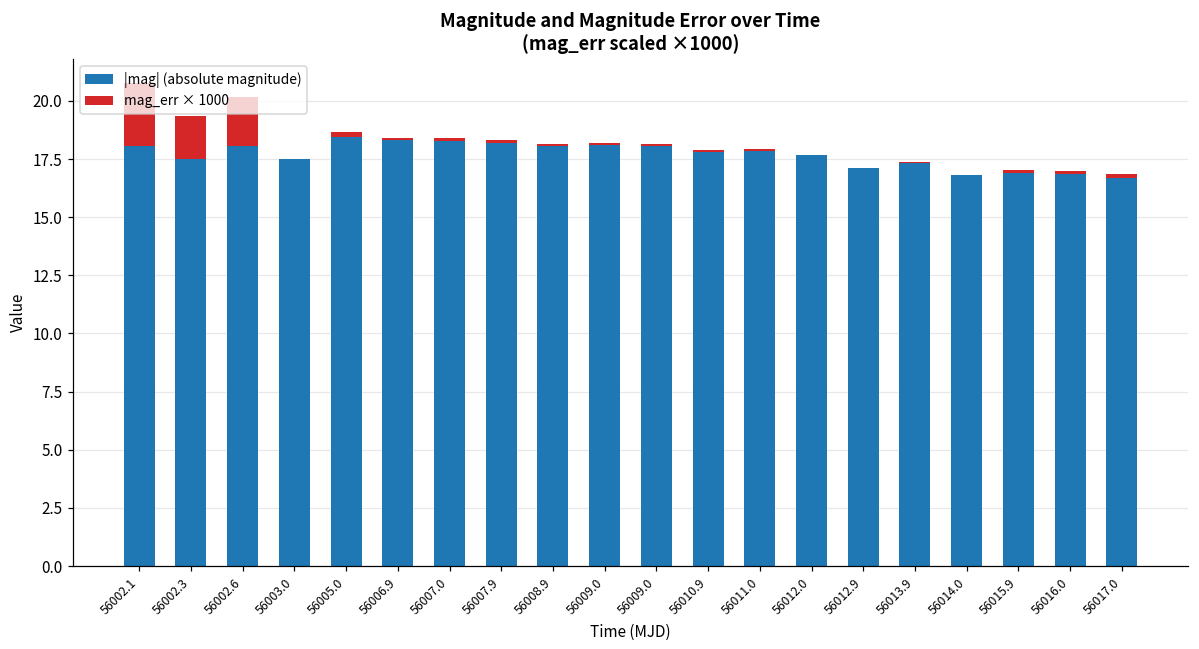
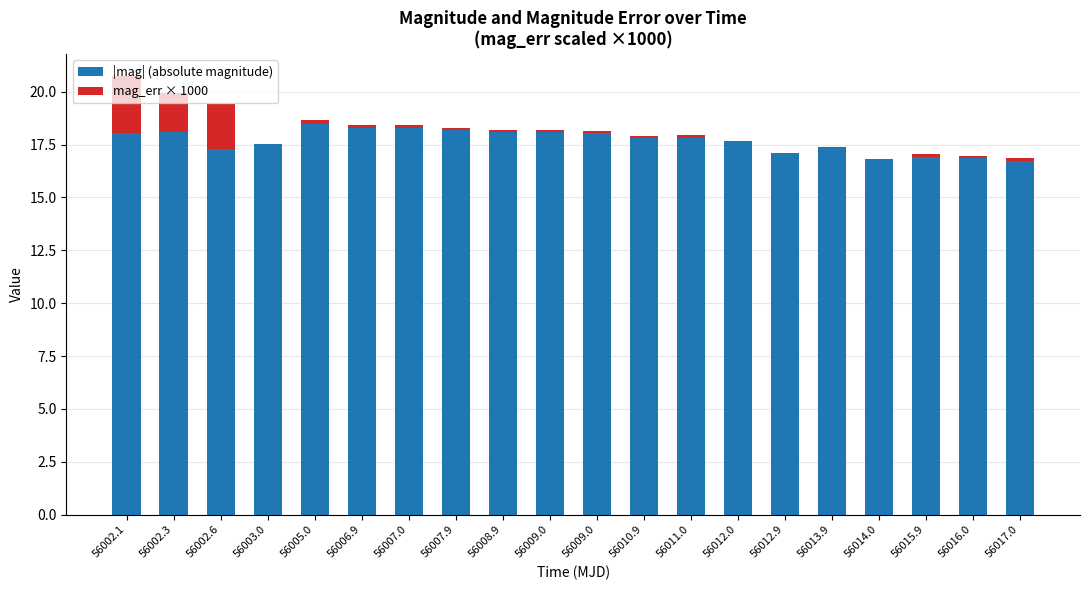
  {
    "|mag| (absolute magnitude)": {
      "56002.1": 18.1,
-     "56002.3": 17.5,
-     "56002.6": 18.1,
+     "56002.3": 18.1,
+     "56002.6": 17.3,
      "56003.0": 17.5,
      "56005.0": 18.5,
      "56006.9": 18.3,
      "56007.0": 18.3,
      "56007.9": 18.2,
      "56008.9": 18.1,
      "56010.9": 17.8,
      "56011.0": 17.8,
      "56012.0": 17.7,
      "56012.9": 17.1,
      "56013.9": 17.3,
      "56014.0": 16.8,
      "56015.9": 16.9,
      "56016.0": 16.9,
      "56017.0": 16.7
    },
    "mag_err × 1000": {
      "56005.0": 0.2,
      "56007.0": 0.1,
      "56011.0": 0.1,
      "56015.9": 0.1,
      "56017.0": 0.2
    }
  }
